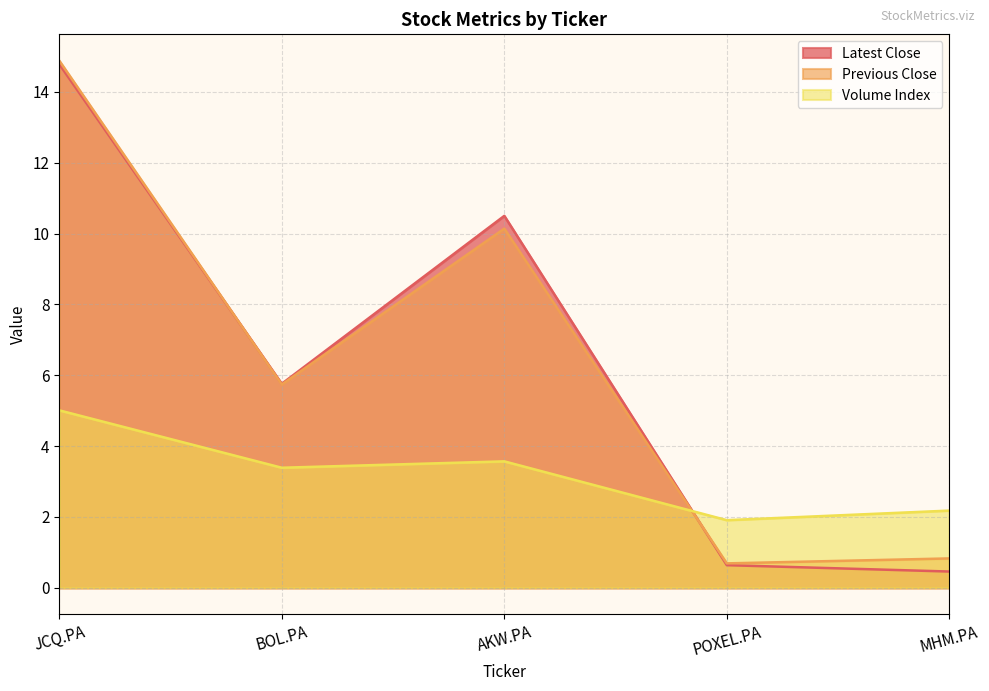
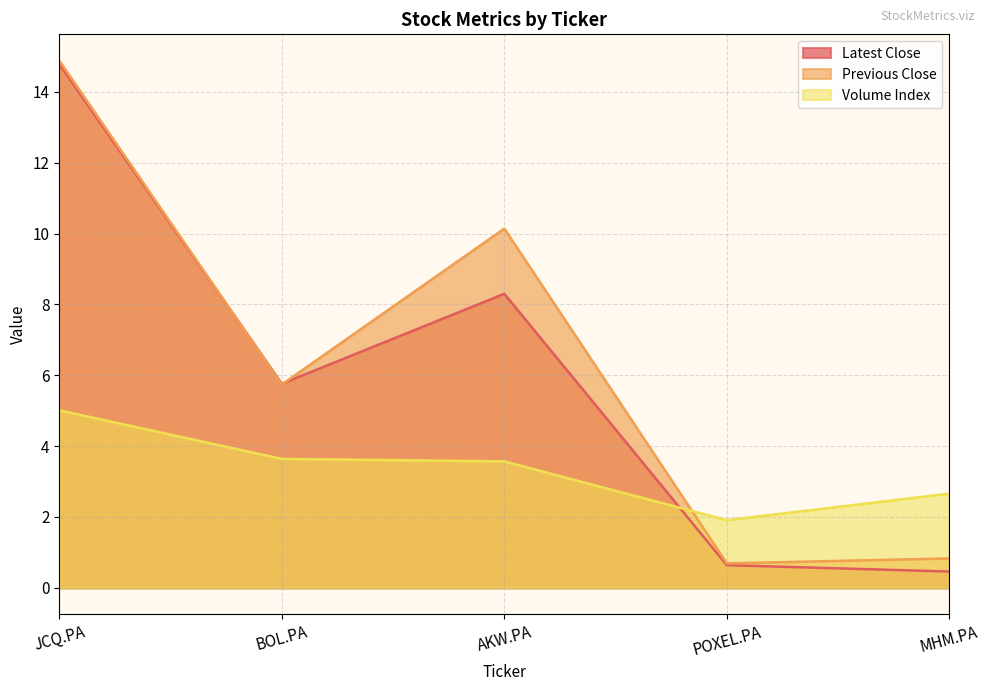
  {
    "Latest Close": {
      "JCQ.PA": 14.8,
-     "AKW.PA": 10.5,
+     "AKW.PA": 8.3,
      "MHM.PA": 0.5
    },
    "Previous Close": {
      "JCQ.PA": 14.9,
      "AKW.PA": 10.1,
      "MHM.PA": 0.8
    },
    "Volume Index": {
      "JCQ.PA": 5.0,
-     "BOL.PA": 3.4,
+     "BOL.PA": 3.6,
      "AKW.PA": 3.6,
      "POXEL.PA": 1.9,
-     "MHM.PA": 2.2
+     "MHM.PA": 2.7
    }
  }
